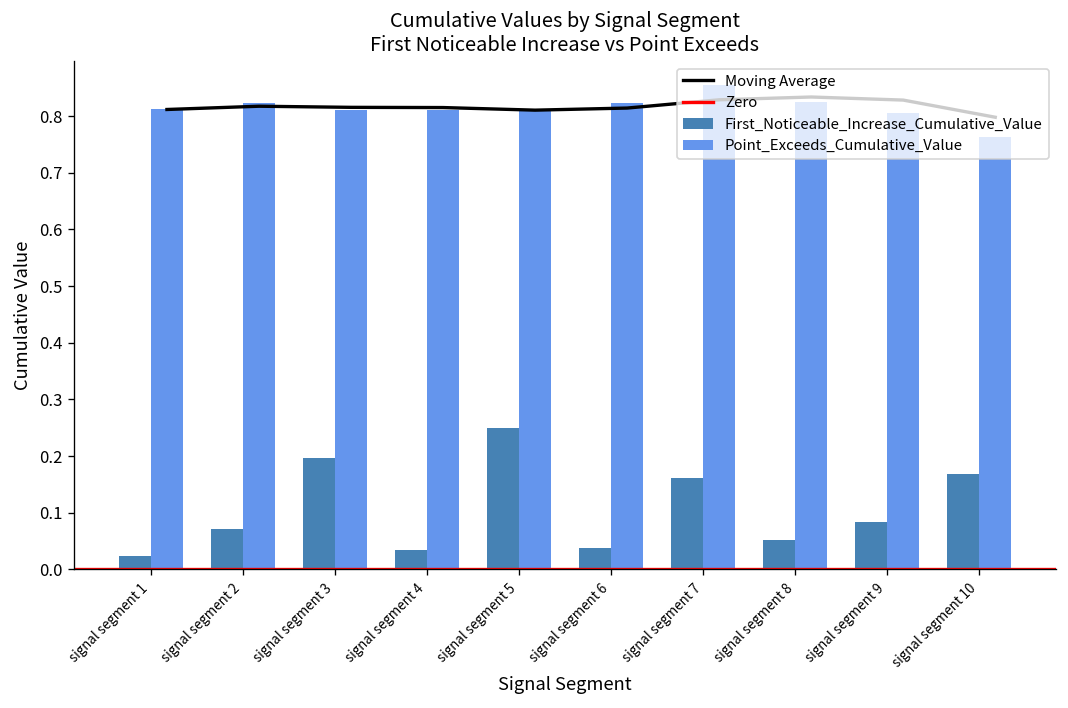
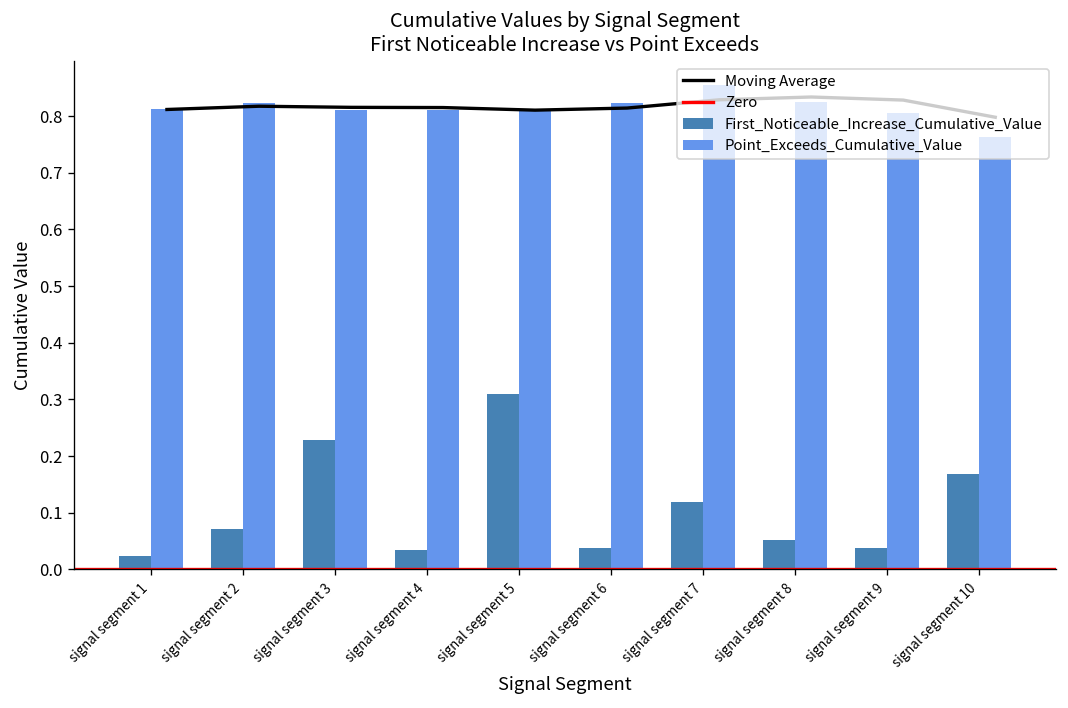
  {
    "First_Noticeable_Increase_Cumulative_Value": {
      "signal segment 1": 0.02,
      "signal segment 2": 0.07,
-     "signal segment 3": 0.20,
+     "signal segment 3": 0.23,
      "signal segment 4": 0.03,
-     "signal segment 5": 0.25,
+     "signal segment 5": 0.31,
      "signal segment 6": 0.04,
-     "signal segment 7": 0.16,
+     "signal segment 7": 0.12,
      "signal segment 8": 0.05,
-     "signal segment 9": 0.08,
+     "signal segment 9": 0.04,
      "signal segment 10": 0.17
    },
    "Point_Exceeds_Cumulative_Value": {
      "signal segment 1": 0.81,
      "signal segment 2": 0.82,
      "signal segment 3": 0.81,
      "signal segment 4": 0.81,
      "signal segment 5": 0.81,
      "signal segment 6": 0.82
    }
  }
